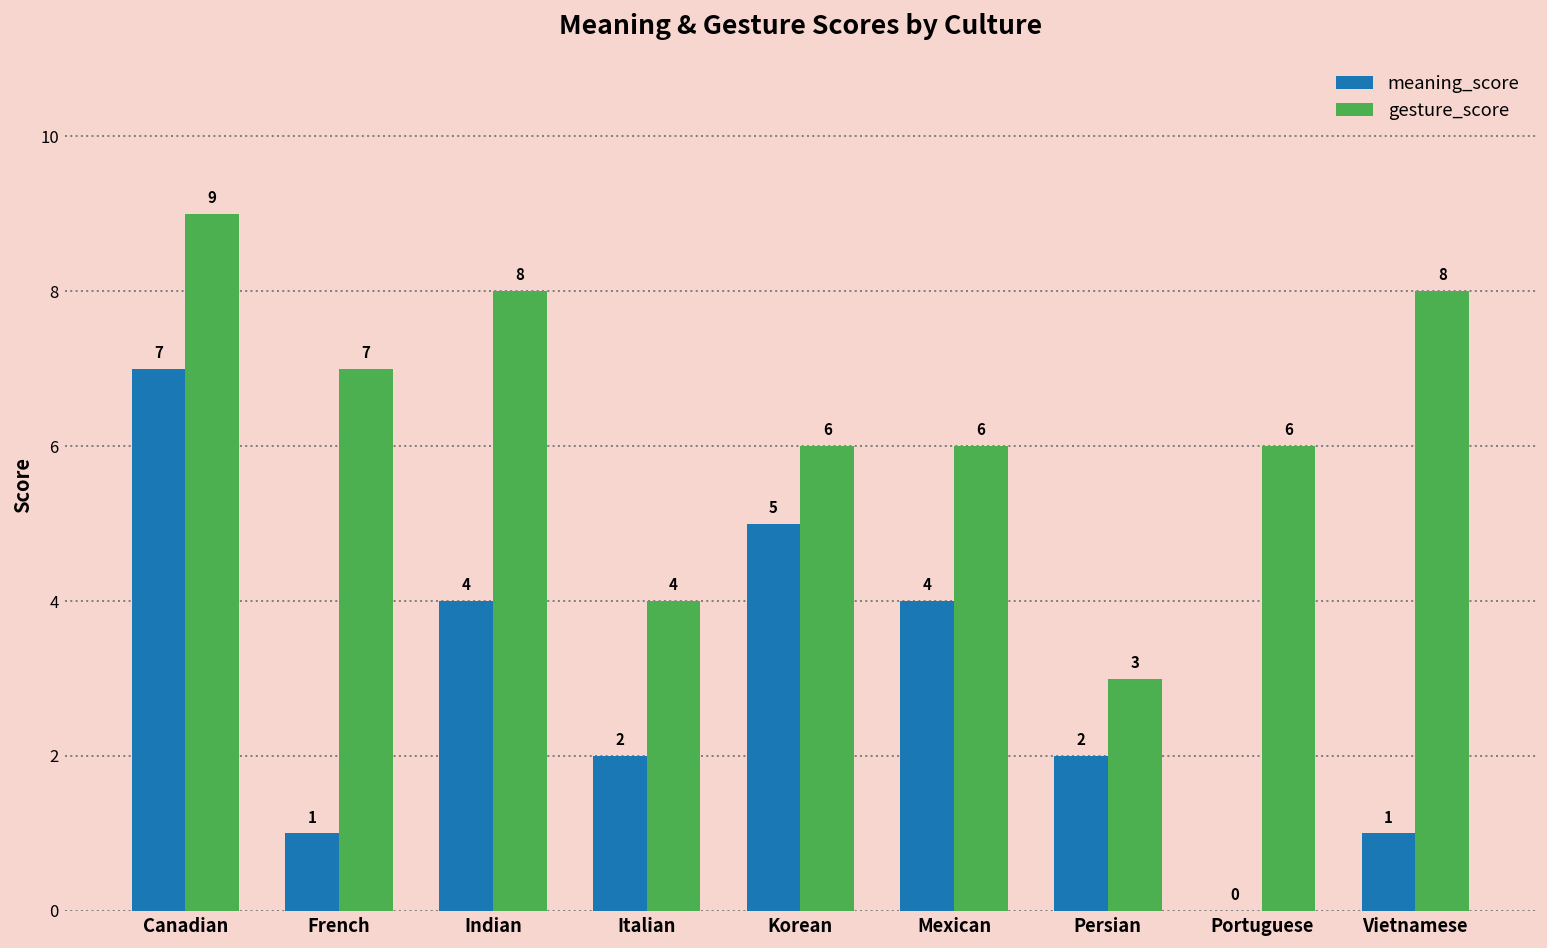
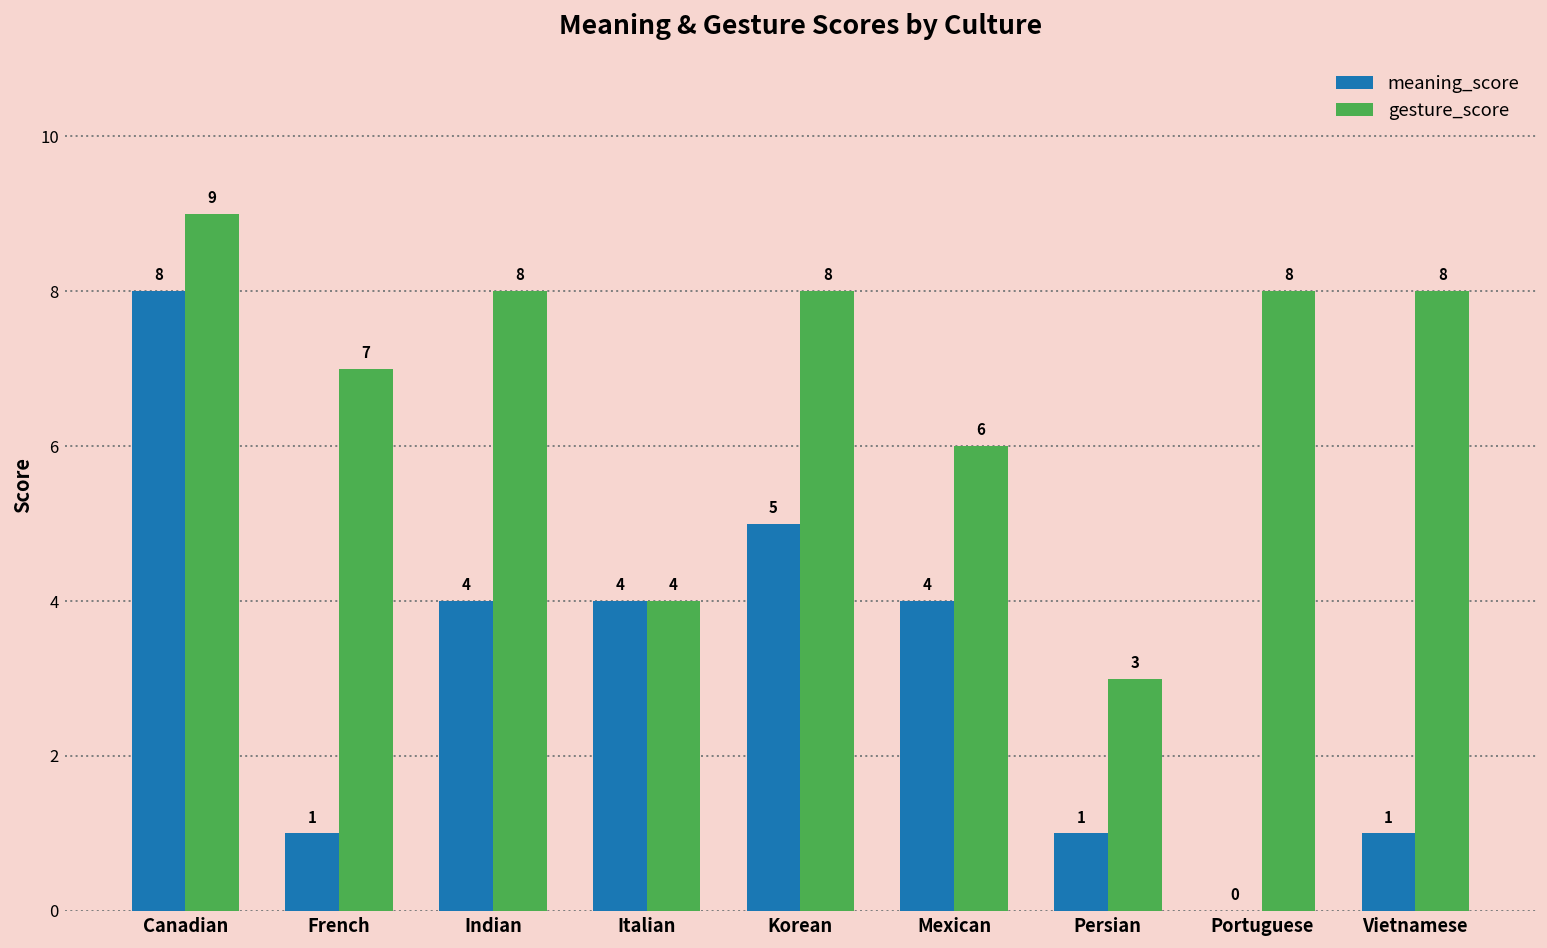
  {
    "meaning_score": {
-     "Canadian": 7,
+     "Canadian": 8,
      "French": 1,
      "Indian": 4,
-     "Italian": 2,
+     "Italian": 4,
      "Korean": 5,
      "Mexican": 4,
-     "Persian": 2,
+     "Persian": 1,
      "Portuguese": 0,
      "Vietnamese": 1
    },
    "gesture_score": {
      "Canadian": 9,
      "French": 7,
      "Indian": 8,
      "Italian": 4,
-     "Korean": 6,
+     "Korean": 8,
      "Mexican": 6,
      "Persian": 3,
-     "Portuguese": 6,
+     "Portuguese": 8,
      "Vietnamese": 8
    }
  }
